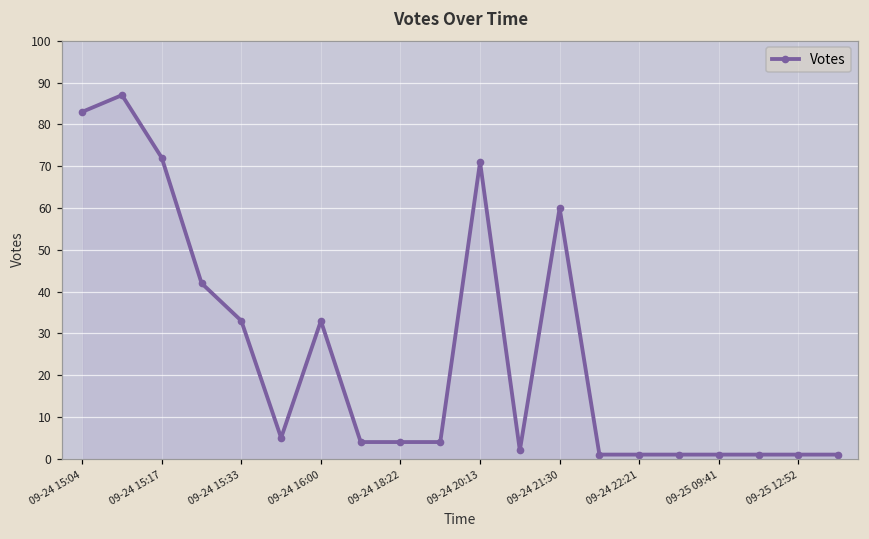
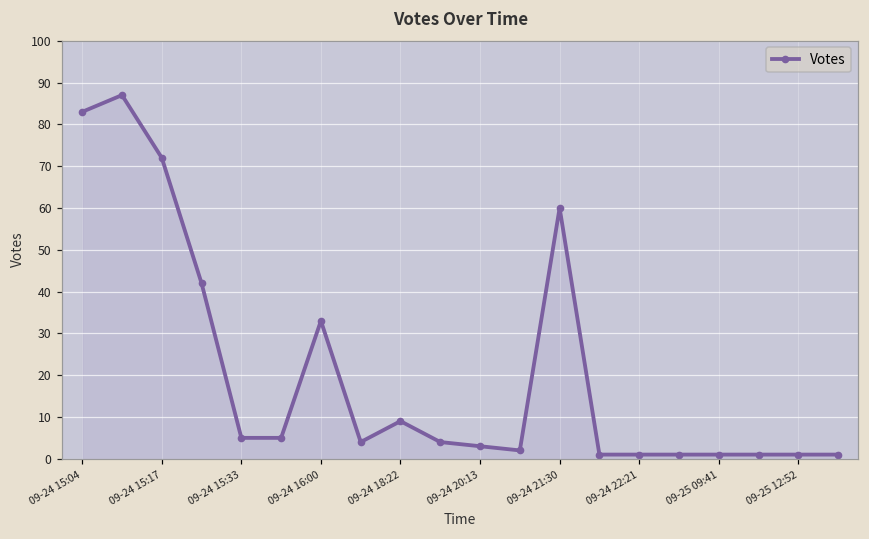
  {
    "09-24 15:04": 83,
    "09-24 15:17": 72,
-   "09-24 15:33": 33,
+   "09-24 15:33": 5,
    "09-24 16:00": 33,
-   "09-24 18:22": 4,
-   "09-24 20:13": 71,
+   "09-24 18:22": 9,
+   "09-24 20:13": 3,
    "09-24 21:30": 60,
    "09-24 22:21": 1,
    "09-25 09:41": 1,
    "09-25 12:52": 1
  }
